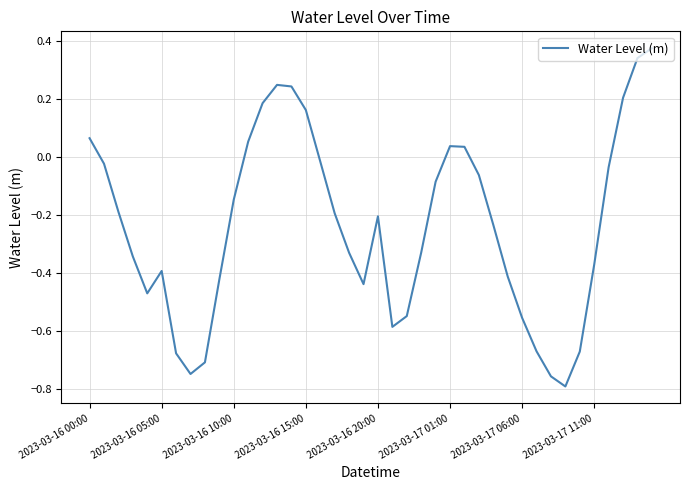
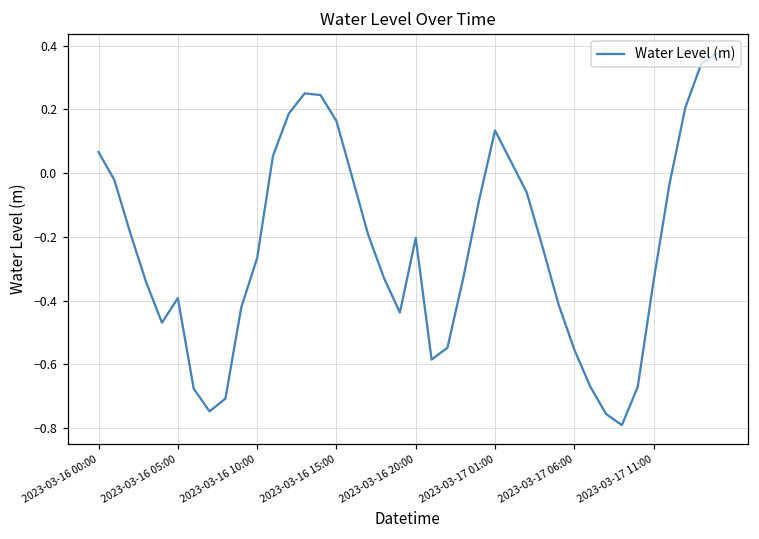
  {
    "2023-03-16 00:00": 0.07,
    "2023-03-16 05:00": -0.39,
-   "2023-03-16 10:00": -0.15,
+   "2023-03-16 10:00": -0.27,
    "2023-03-16 15:00": 0.16,
    "2023-03-16 20:00": -0.20,
-   "2023-03-17 01:00": 0.04,
+   "2023-03-17 01:00": 0.13,
    "2023-03-17 06:00": -0.55,
-   "2023-03-17 11:00": -0.37
+   "2023-03-17 11:00": -0.34
  }
